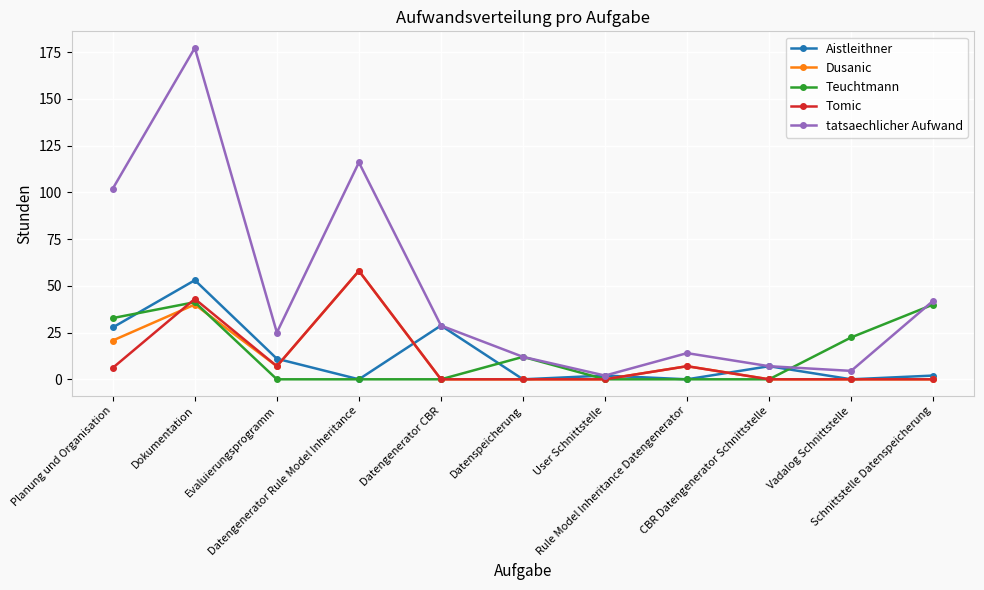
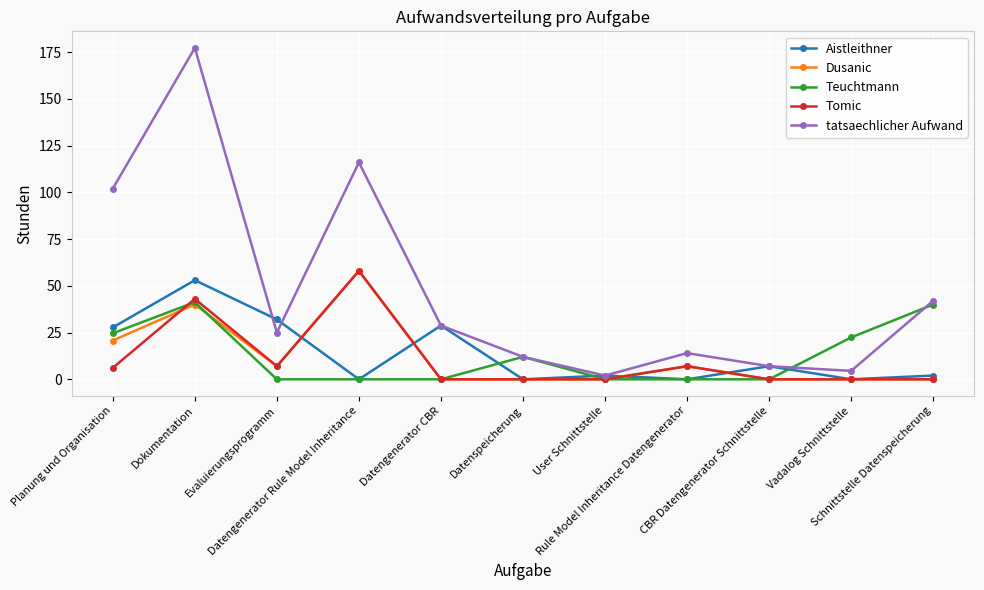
  {
    "Aistleithner": {
      "Planung und Organisation": 28,
      "Dokumentation": 53,
-     "Evaluierungsprogramm": 11,
+     "Evaluierungsprogramm": 32,
      "Schnittstelle Datenspeicherung": 2
    },
    "Dusanic": {
      "Planung und Organisation": 21
    },
    "Teuchtmann": {
-     "Planung und Organisation": 33,
+     "Planung und Organisation": 25,
      "Evaluierungsprogramm": 0,
      "Vadalog Schnittstelle": 22,
      "Schnittstelle Datenspeicherung": 40
    },
    "Tomic": {
      "Planung und Organisation": 6,
      "Dokumentation": 43
    },
    "tatsaechlicher Aufwand": {
      "Planung und Organisation": 102,
      "Dokumentation": 177,
      "Evaluierungsprogramm": 25,
      "Datengenerator Rule Model Inheritance": 116,
      "Rule Model Inheritance Datengenerator": 14,
      "Vadalog Schnittstelle": 5,
      "Schnittstelle Datenspeicherung": 42
    }
  }
